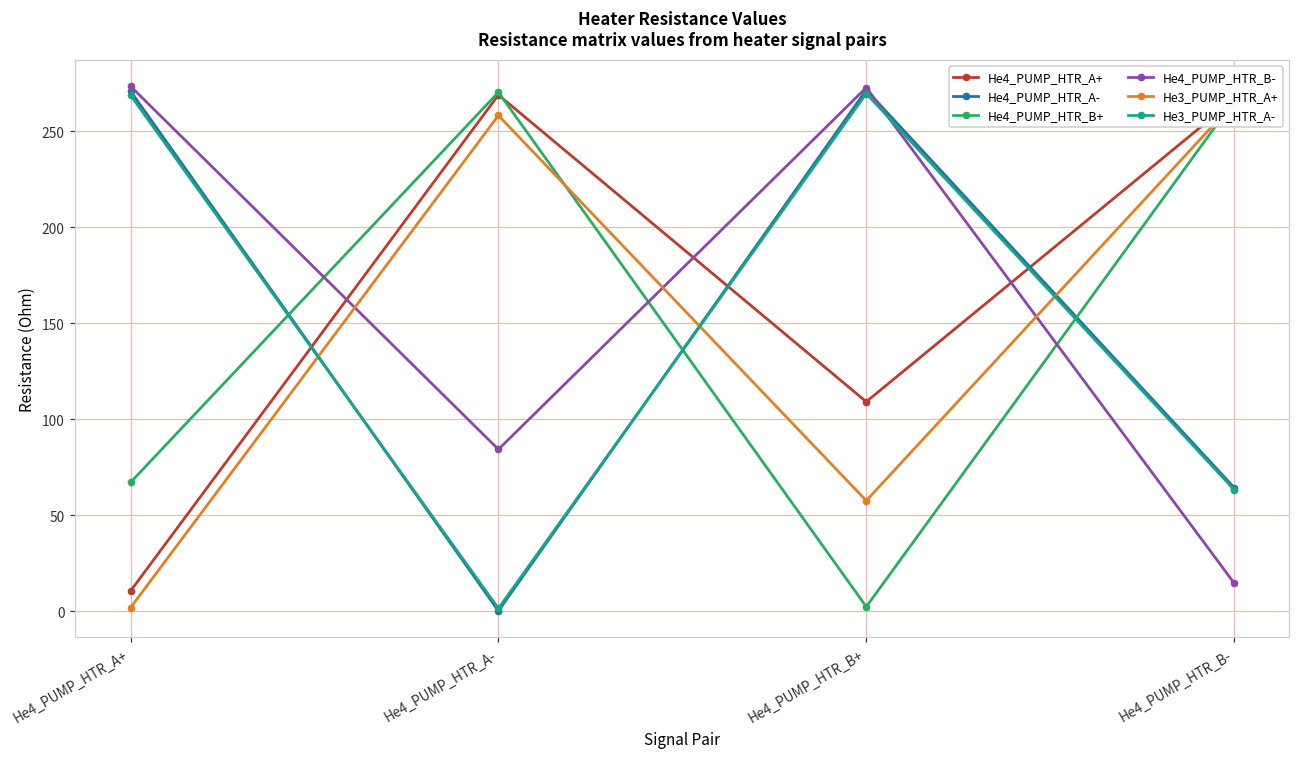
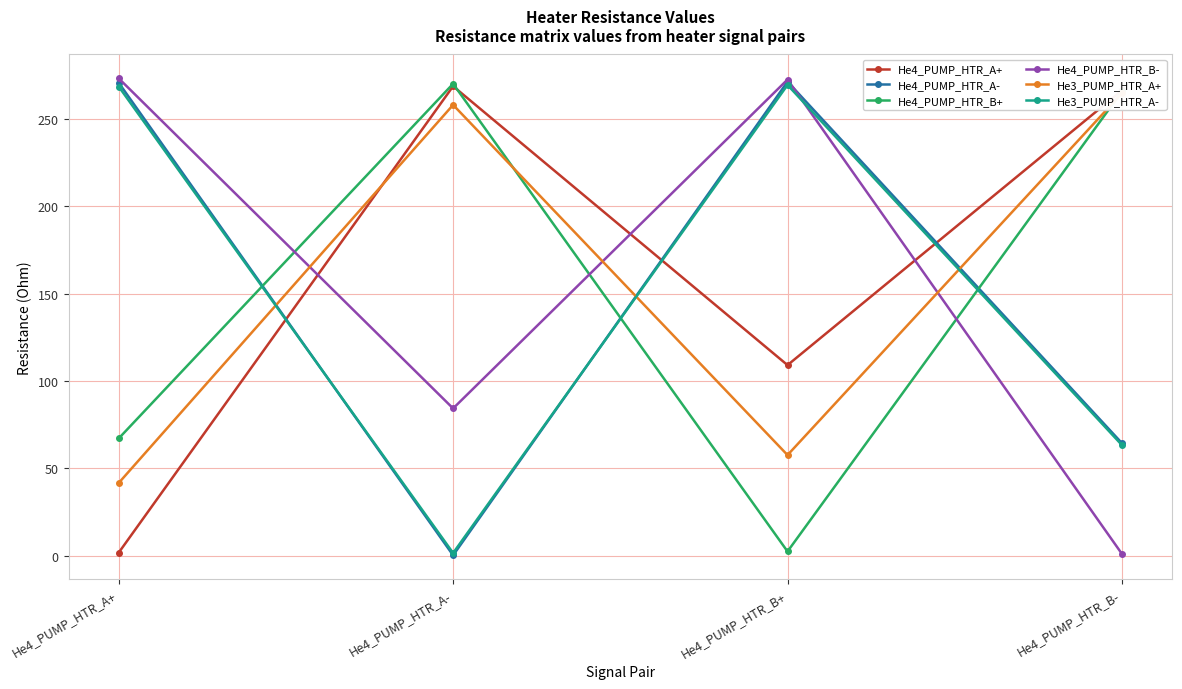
  {
    "He4_PUMP_HTR_A+": {
-     "He4_PUMP_HTR_A+": 11,
+     "He4_PUMP_HTR_A+": 2,
      "He4_PUMP_HTR_B+": 109
    },
    "He4_PUMP_HTR_B-": {
      "He4_PUMP_HTR_A+": 273,
      "He4_PUMP_HTR_A-": 84,
-     "He4_PUMP_HTR_B-": 15
+     "He4_PUMP_HTR_B-": 1
    },
    "He3_PUMP_HTR_A+": {
-     "He4_PUMP_HTR_A+": 2,
+     "He4_PUMP_HTR_A+": 42,
      "He4_PUMP_HTR_A-": 258,
      "He4_PUMP_HTR_B+": 58
    }
  }
